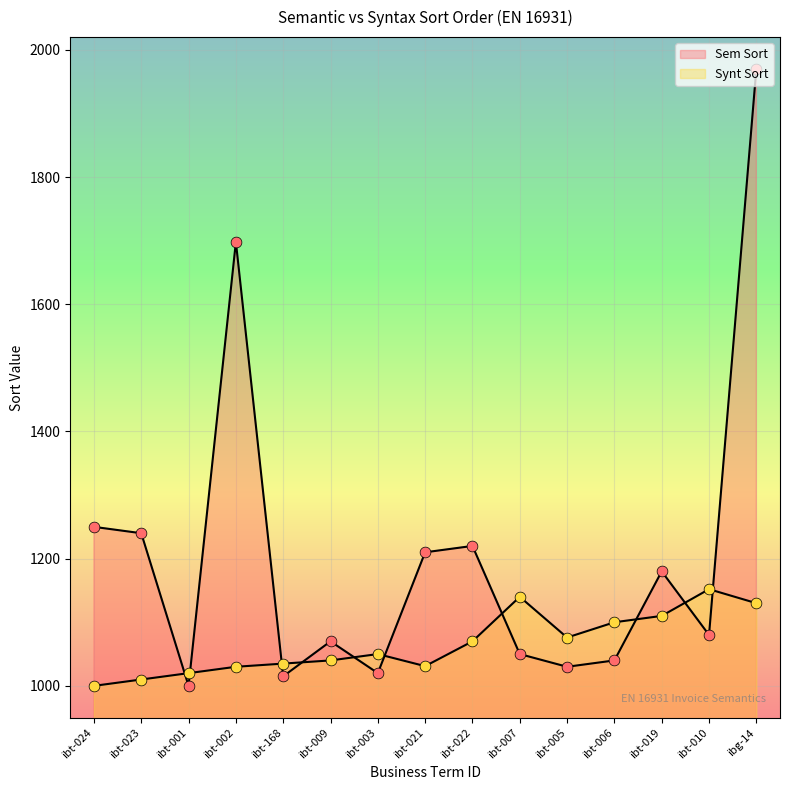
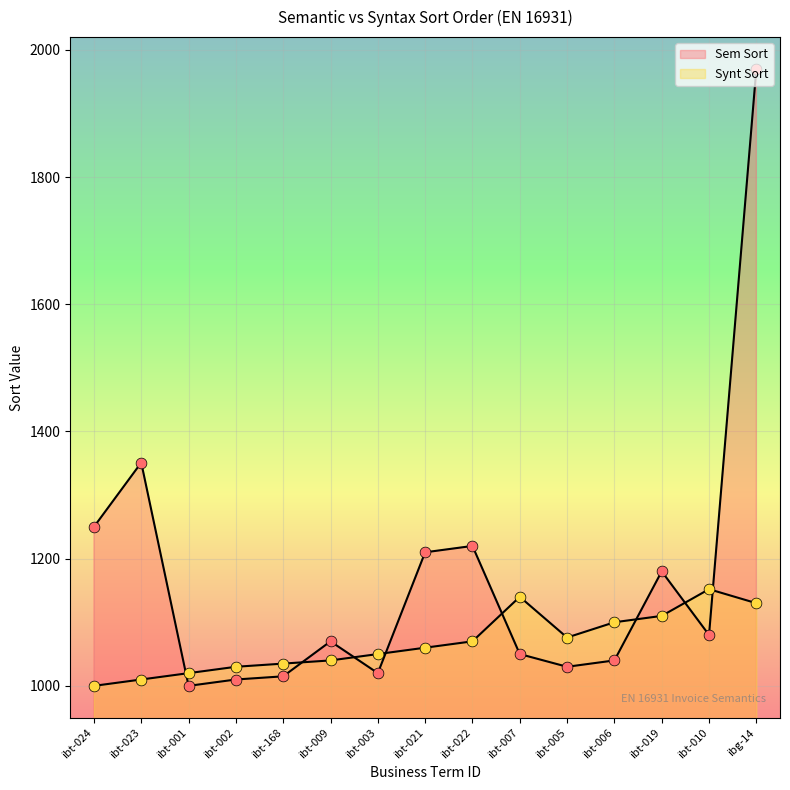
  {
    "Sem Sort": {
      "ibt-024": 1250,
-     "ibt-023": 1240,
+     "ibt-023": 1350,
      "ibt-001": 1000,
-     "ibt-002": 1700,
+     "ibt-002": 1010,
      "ibt-168": 1020,
      "ibt-009": 1070,
      "ibt-003": 1020,
      "ibt-021": 1210,
      "ibt-022": 1220,
      "ibt-007": 1050,
      "ibt-005": 1030,
      "ibt-006": 1040,
      "ibt-019": 1180,
      "ibt-010": 1080
    },
    "Synt Sort": {
      "ibt-024": 1000,
      "ibt-023": 1010,
      "ibt-001": 1020,
      "ibt-002": 1030,
      "ibt-168": 1040,
      "ibt-009": 1040,
      "ibt-003": 1050,
-     "ibt-021": 1030,
+     "ibt-021": 1060,
      "ibt-022": 1070,
      "ibt-007": 1140,
      "ibt-005": 1080,
      "ibt-006": 1100,
      "ibt-019": 1110,
      "ibt-010": 1150,
      "ibg-14": 1130
    }
  }
